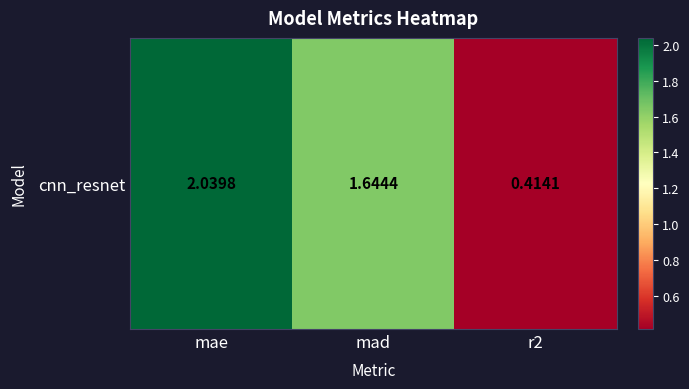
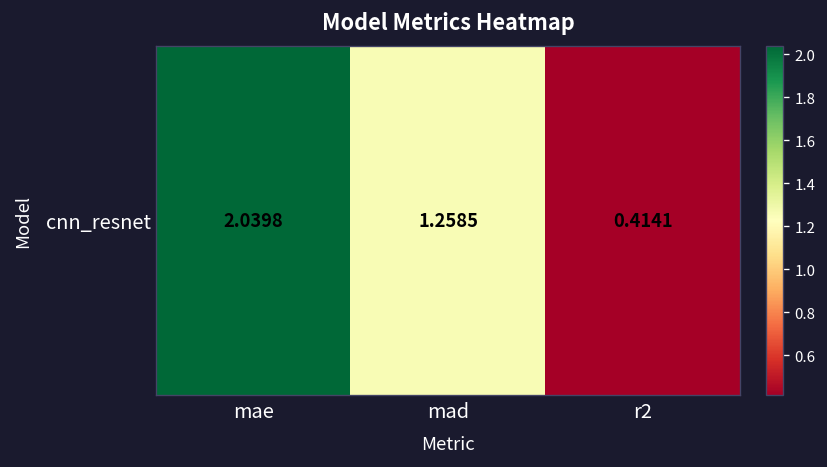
  {
    "cnn_resnet": {
      "mae": 2.0398,
-     "mad": 1.6444,
+     "mad": 1.2585,
      "r2": 0.4141
    }
  }
